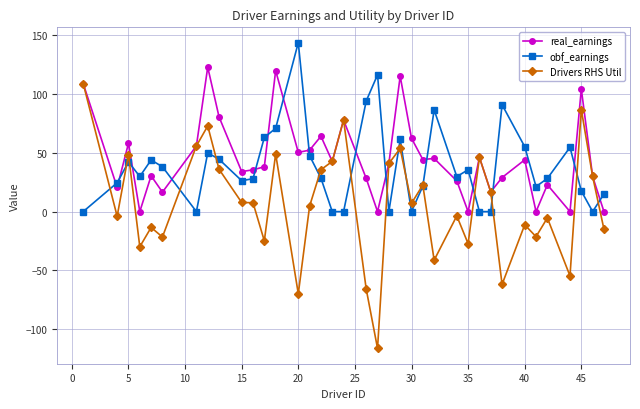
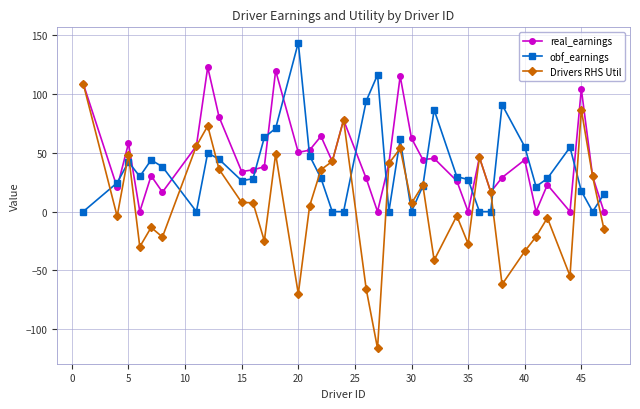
  {
    "real_earnings": {
      "5": 58,
      "15": 34,
      "20": 50,
      "30": 62,
      "35": 0,
      "40": 44,
      "45": 104
    },
    "obf_earnings": {
      "5": 42,
      "15": 26,
      "20": 144,
      "30": 0,
-     "35": 36,
+     "35": 27,
      "40": 55,
      "45": 18
    },
    "Drivers RHS Util": {
      "5": 49,
      "15": 8,
      "20": -70,
      "30": 7,
      "35": -27,
-     "40": -11,
+     "40": -34,
      "45": 87
    }
  }
